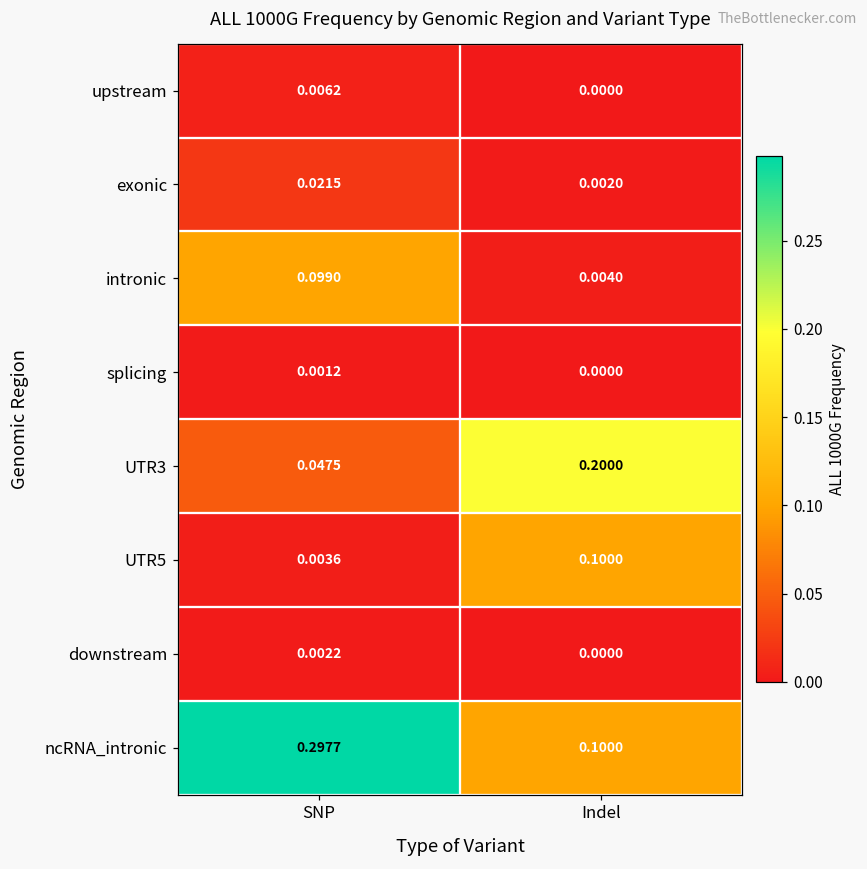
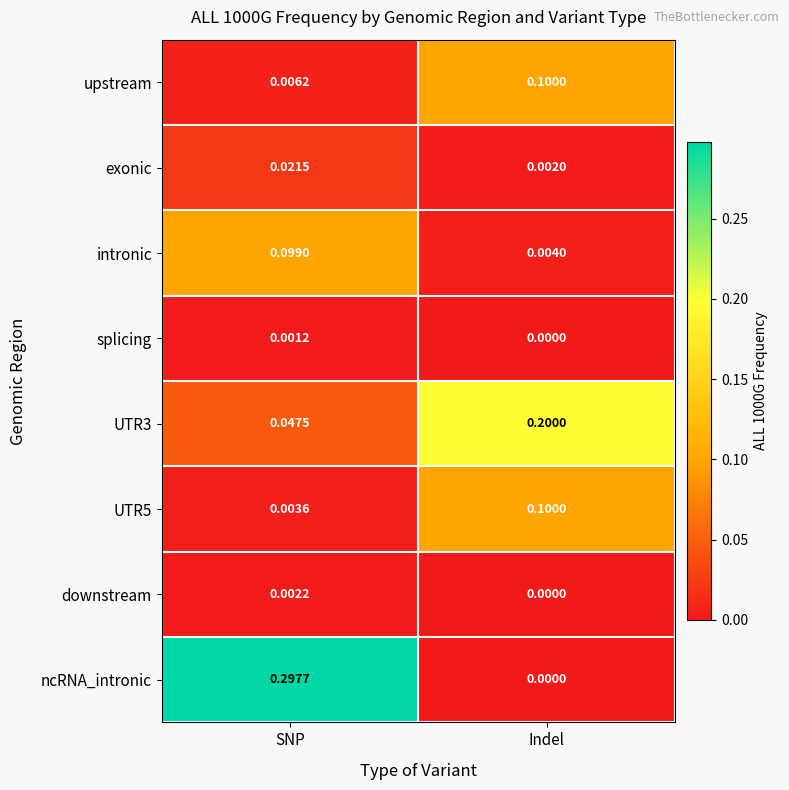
  {
    "upstream": {
      "SNP": 0.0062,
-     "Indel": 0.0000
+     "Indel": 0.1000
    },
    "exonic": {
      "SNP": 0.0215,
      "Indel": 0.0020
    },
    "intronic": {
      "SNP": 0.0990,
      "Indel": 0.0040
    },
    "splicing": {
      "SNP": 0.0012,
      "Indel": 0.0000
    },
    "UTR3": {
      "SNP": 0.0475,
      "Indel": 0.2000
    },
    "UTR5": {
      "SNP": 0.0036,
      "Indel": 0.1000
    },
    "downstream": {
      "SNP": 0.0022,
      "Indel": 0.0000
    },
    "ncRNA_intronic": {
      "SNP": 0.2977,
-     "Indel": 0.1000
+     "Indel": 0.0000
    }
  }
